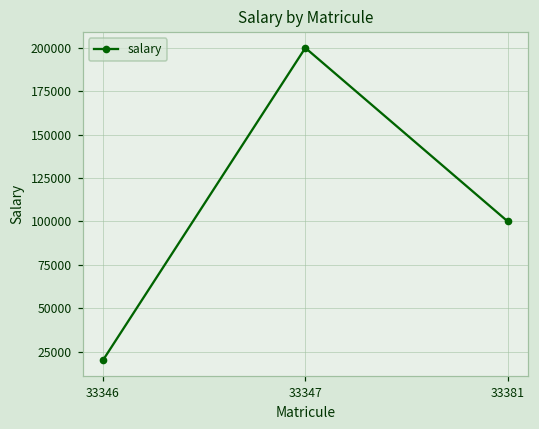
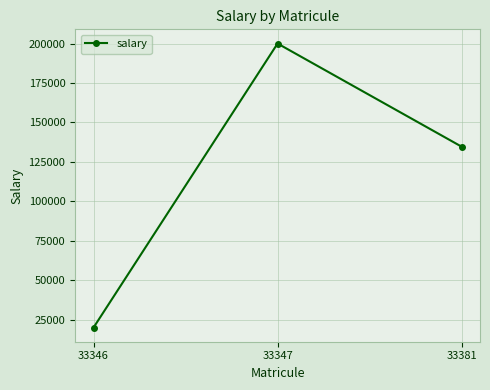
  {
    "33346": 20000,
    "33347": 200000,
-   "33381": 100000
+   "33381": 135000
  }
